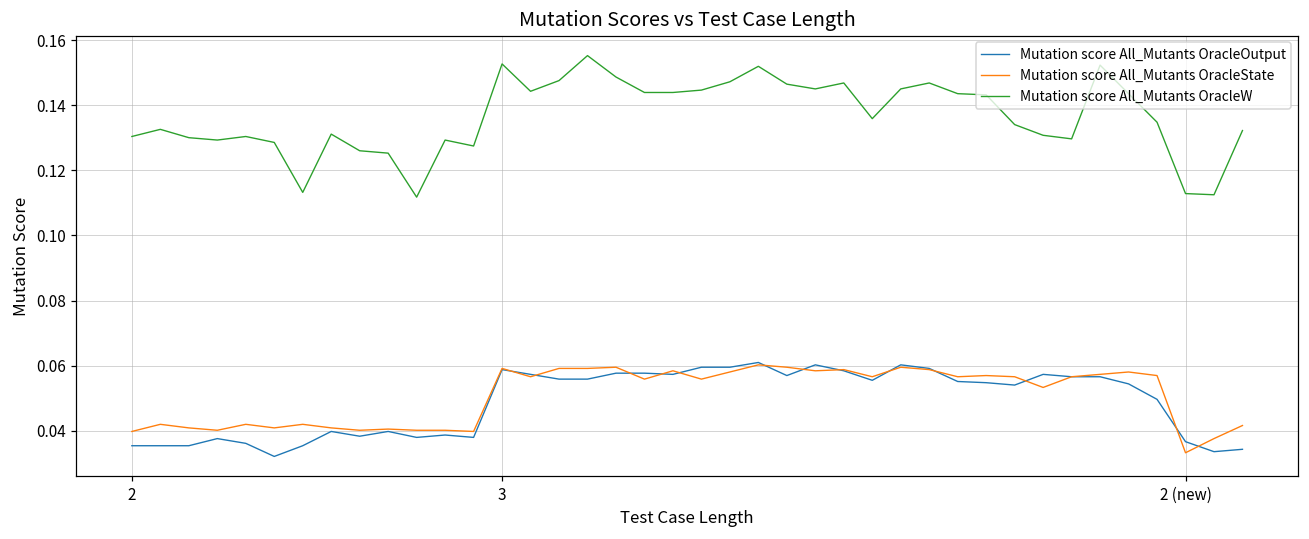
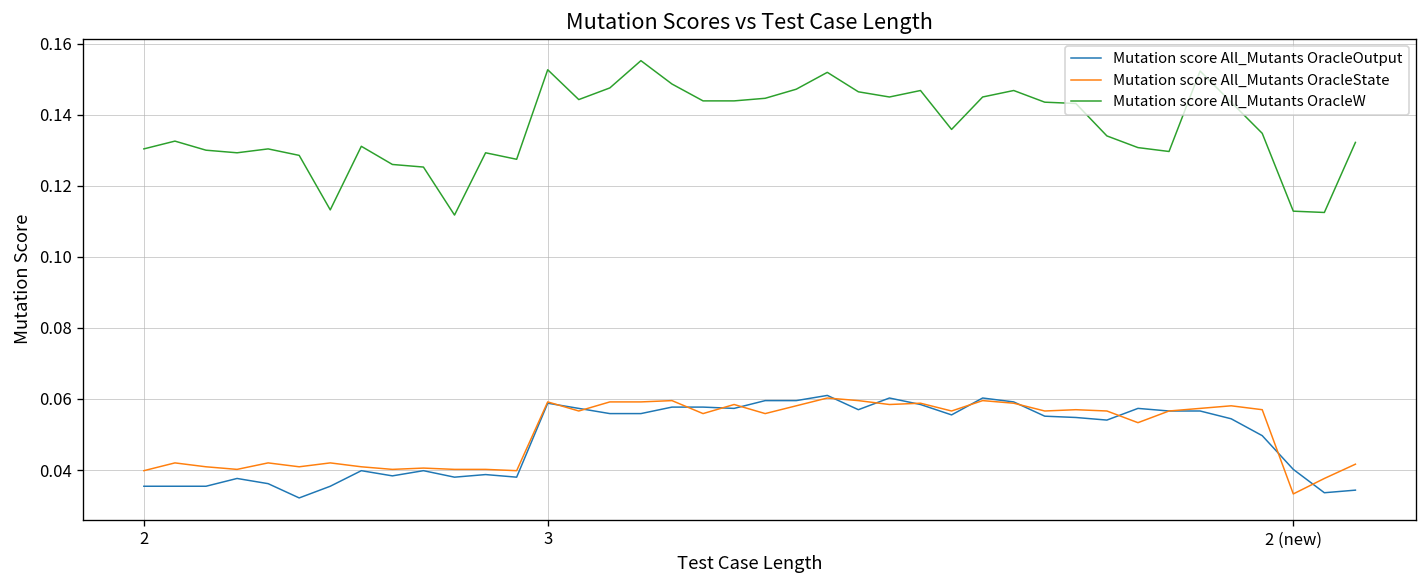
  {
    "Mutation score All_Mutants OracleOutput": {
-     "2 (new)": 0.037
+     "2 (new)": 0.040
    },
    "Mutation score All_Mutants OracleState": {
      "2 (new)": 0.033
    },
    "Mutation score All_Mutants OracleW": {
      "2 (new)": 0.113
    }
  }
